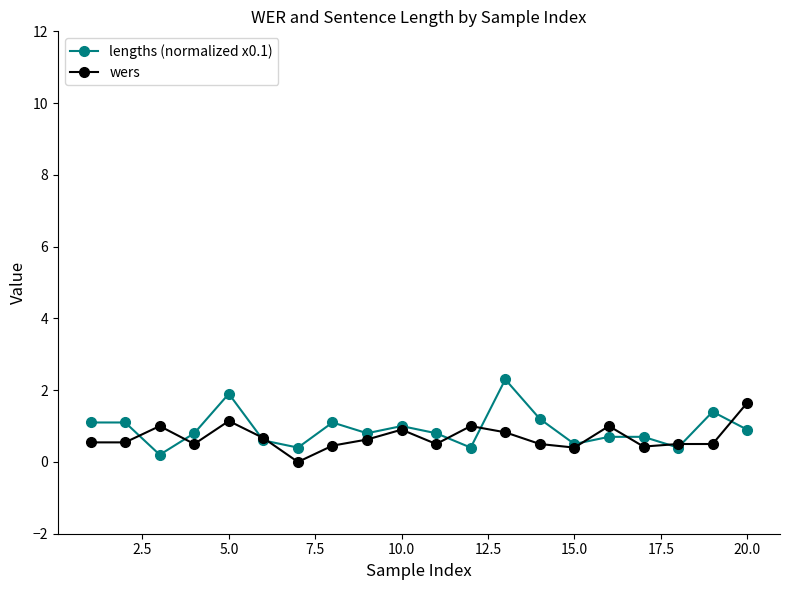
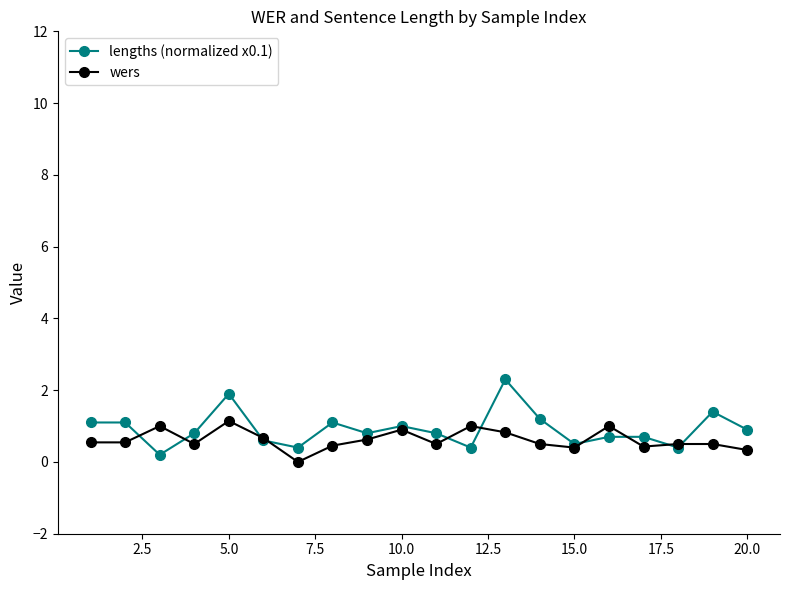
  {
    "lengths (normalized x0.1)": {
      "5.0": 1.9,
      "10.0": 1.0,
      "15.0": 0.5,
      "20.0": 0.9
    },
    "wers": {
      "5.0": 1.1,
      "10.0": 0.9,
      "15.0": 0.4,
-     "20.0": 1.6
+     "20.0": 0.3
    }
  }
